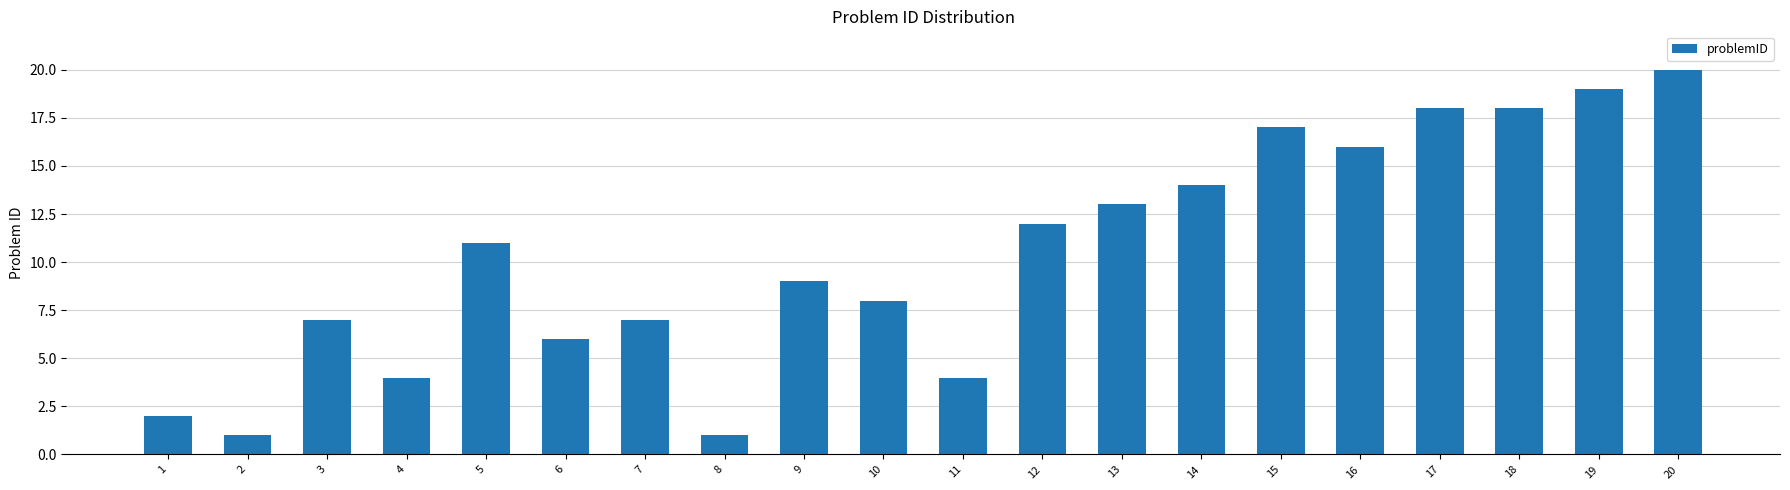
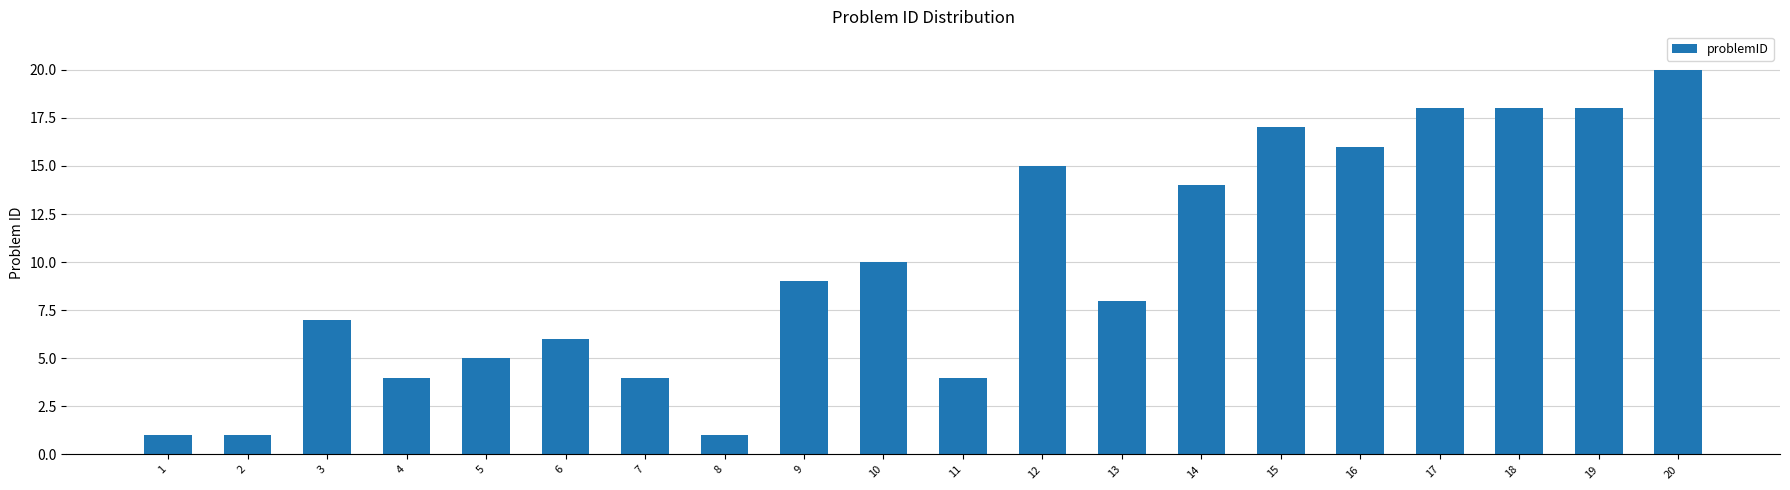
  {
-   "1": 2,
+   "1": 1,
    "2": 1,
    "3": 7,
    "4": 4,
-   "5": 11,
+   "5": 5,
    "6": 6,
-   "7": 7,
+   "7": 4,
    "8": 1,
    "9": 9,
-   "10": 8,
+   "10": 10,
    "11": 4,
-   "12": 12,
-   "13": 13,
+   "12": 15,
+   "13": 8,
    "14": 14,
    "15": 17,
    "16": 16,
    "17": 18,
    "18": 18,
-   "19": 19,
+   "19": 18,
    "20": 20
  }
